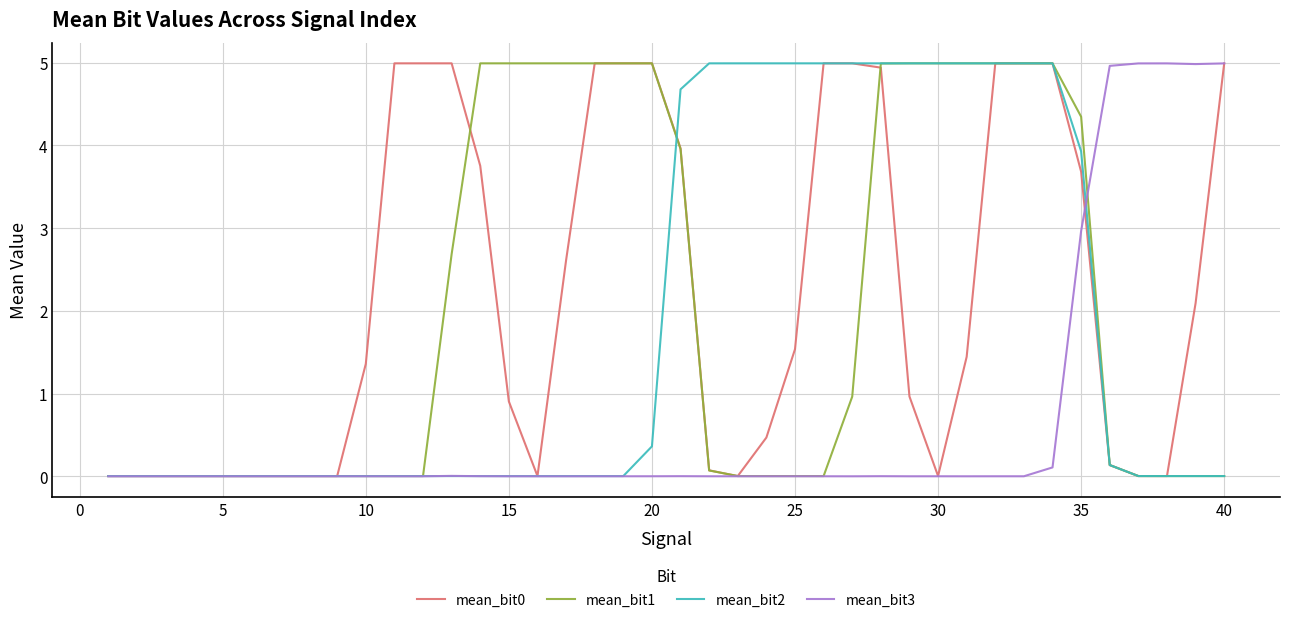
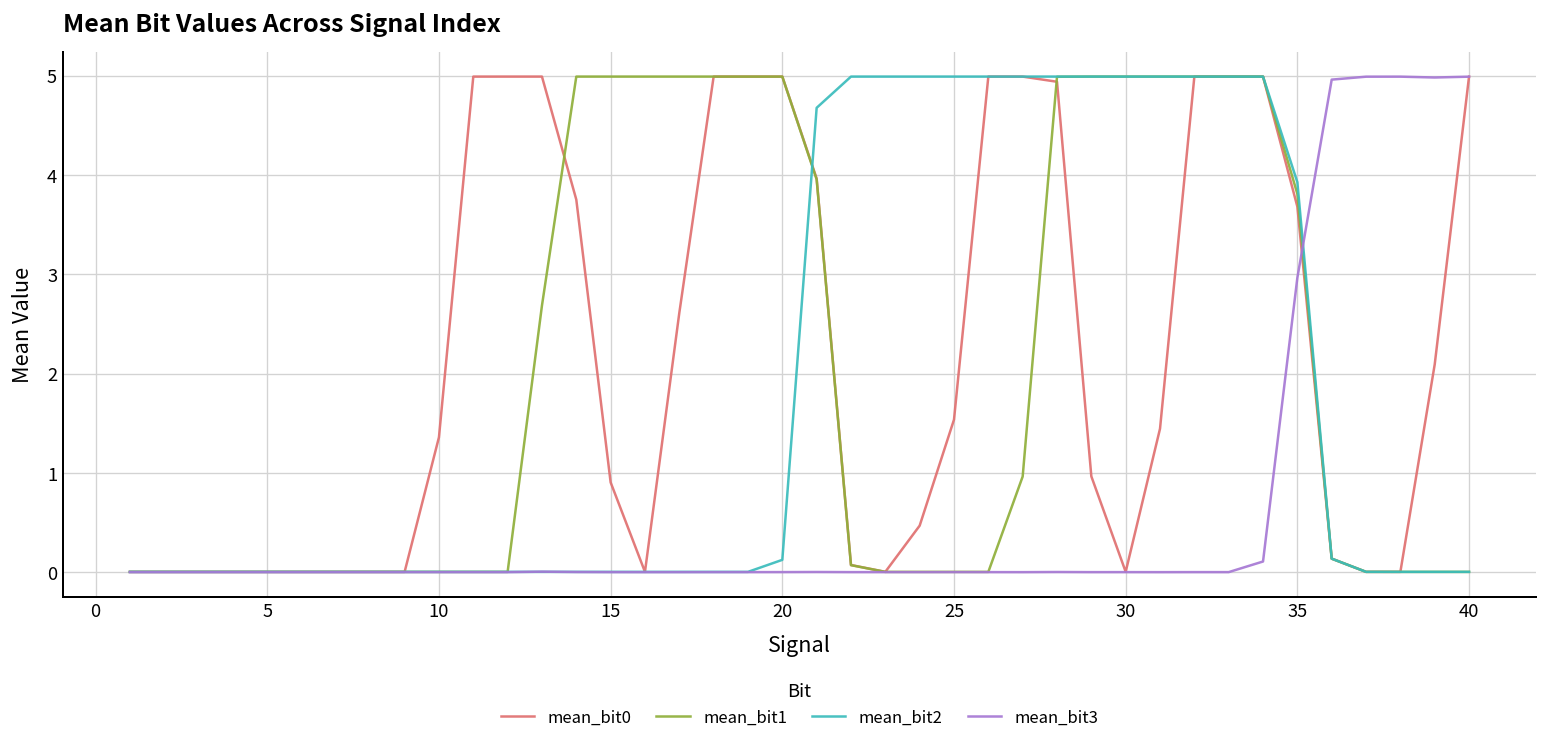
  {
    "mean_bit0": {
      "10": 1.4,
      "15": 0.9,
      "25": 1.5,
      "35": 3.7
    },
    "mean_bit1": {
      "15": 5.0,
-     "35": 4.3
+     "35": 3.8
    },
    "mean_bit2": {
-     "20": 0.4,
+     "20": 0.1,
      "25": 5.0,
      "35": 3.9
    },
    "mean_bit3": {
      "20": 0.0,
      "35": 3.0
    }
  }
